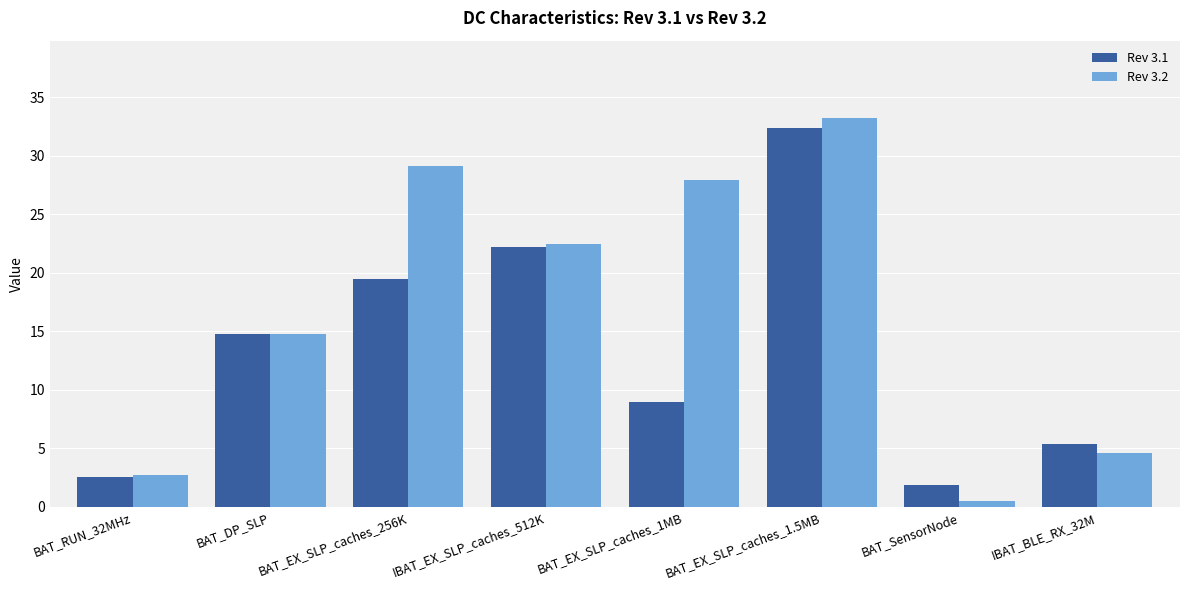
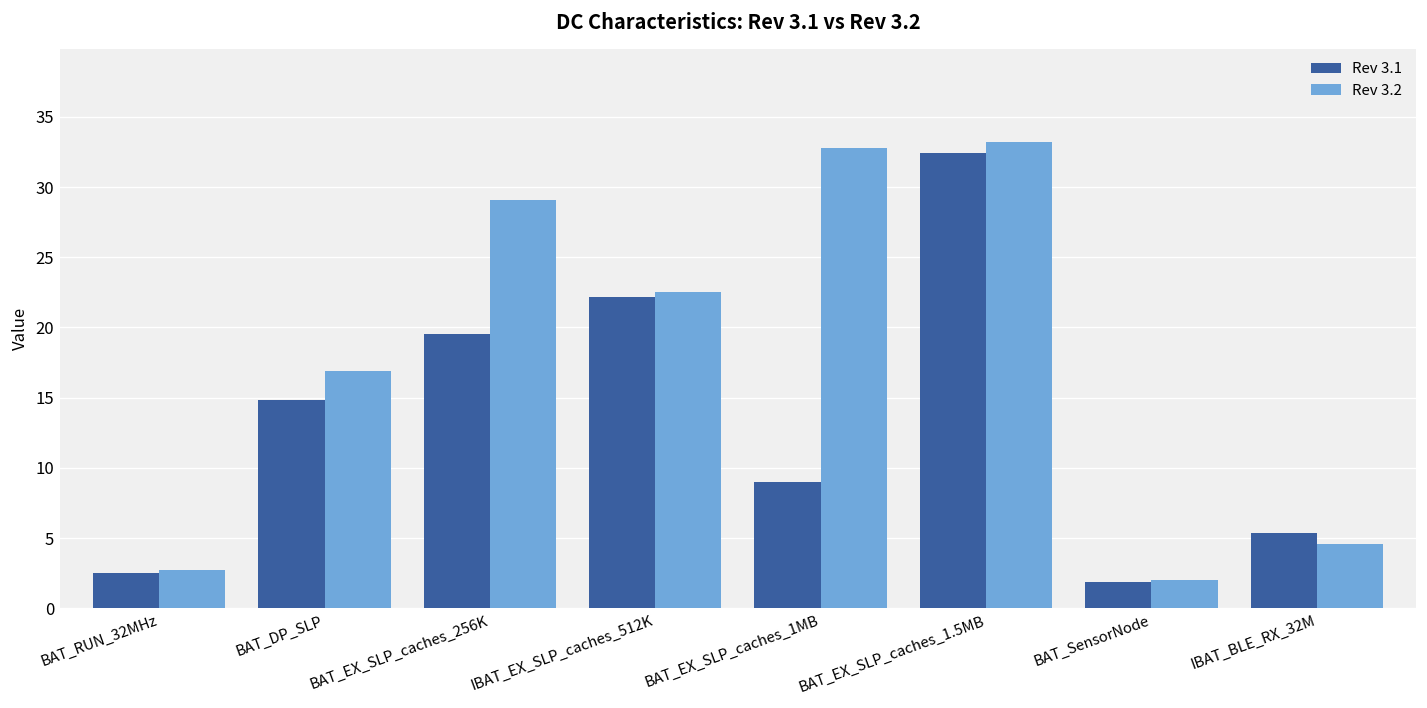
  {
    "Rev 3.1": {
      "BAT_RUN_32MHz": 2.5,
      "BAT_DP_SLP": 14.8,
      "BAT_EX_SLP_caches_256K": 19.5,
      "IBAT_EX_SLP_caches_512K": 22.2,
      "BAT_EX_SLP_caches_1MB": 9.0,
      "BAT_EX_SLP_caches_1.5MB": 32.4,
      "BAT_SensorNode": 1.9,
      "IBAT_BLE_RX_32M": 5.4
    },
    "Rev 3.2": {
      "BAT_RUN_32MHz": 2.7,
-     "BAT_DP_SLP": 14.8,
+     "BAT_DP_SLP": 16.9,
      "BAT_EX_SLP_caches_256K": 29.1,
      "IBAT_EX_SLP_caches_512K": 22.5,
-     "BAT_EX_SLP_caches_1MB": 27.9,
+     "BAT_EX_SLP_caches_1MB": 32.8,
      "BAT_EX_SLP_caches_1.5MB": 33.2,
-     "BAT_SensorNode": 0.5,
+     "BAT_SensorNode": 2.1,
      "IBAT_BLE_RX_32M": 4.6
    }
  }
